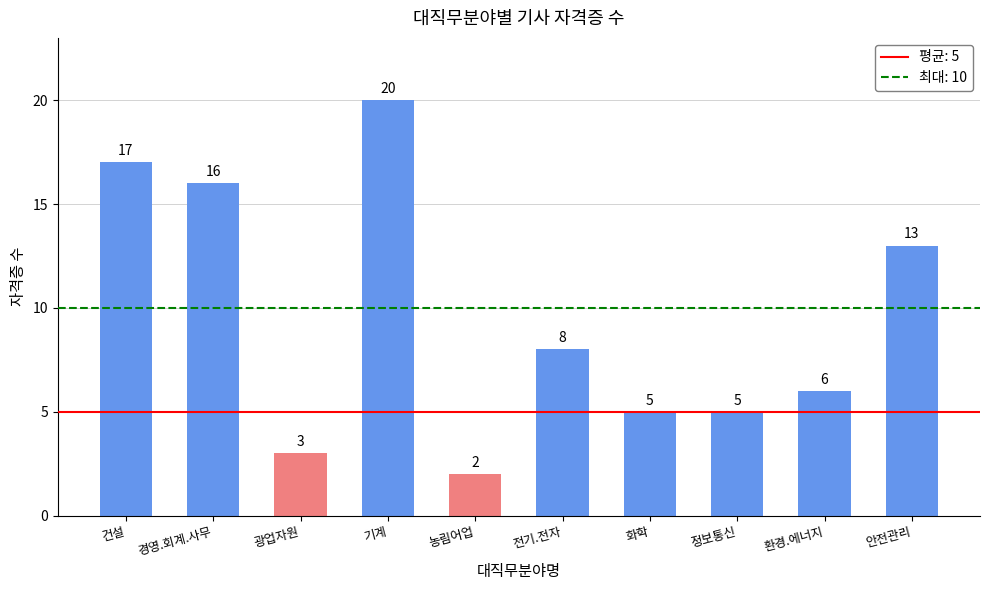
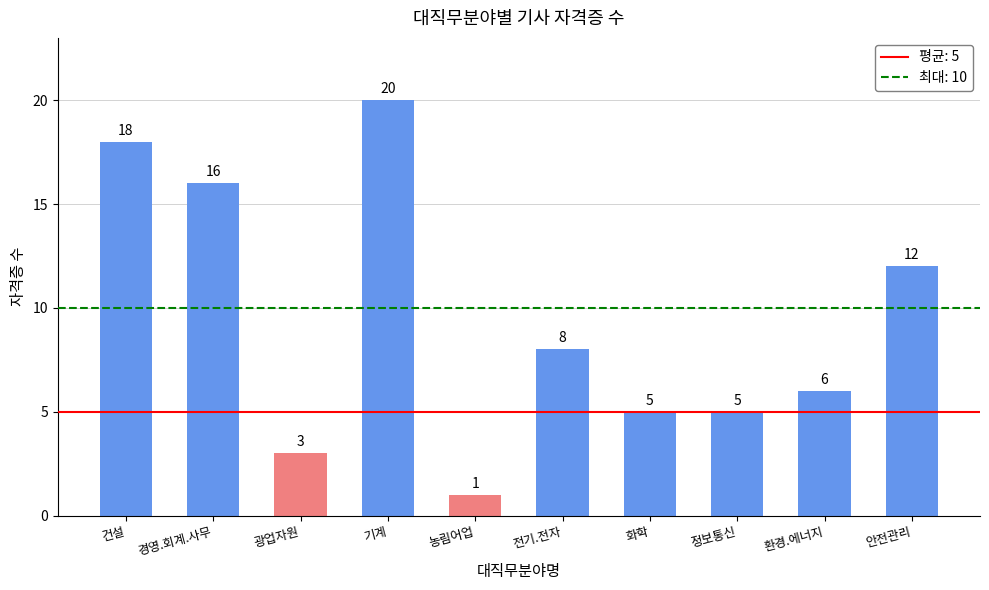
  {
-   "건설": 17,
+   "건설": 18,
    "경영.회계.사무": 16,
    "광업자원": 3,
    "기계": 20,
-   "농림어업": 2,
+   "농림어업": 1,
    "전기.전자": 8,
    "화학": 5,
    "정보통신": 5,
    "환경.에너지": 6,
-   "안전관리": 13
+   "안전관리": 12
  }
